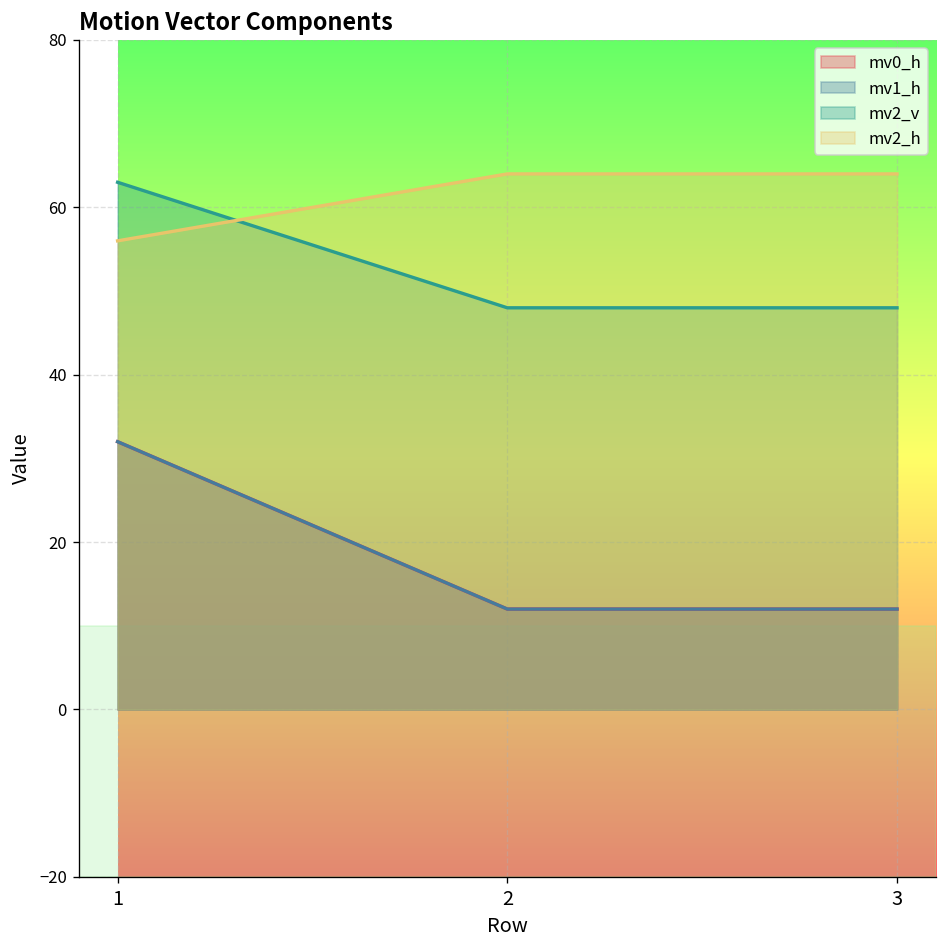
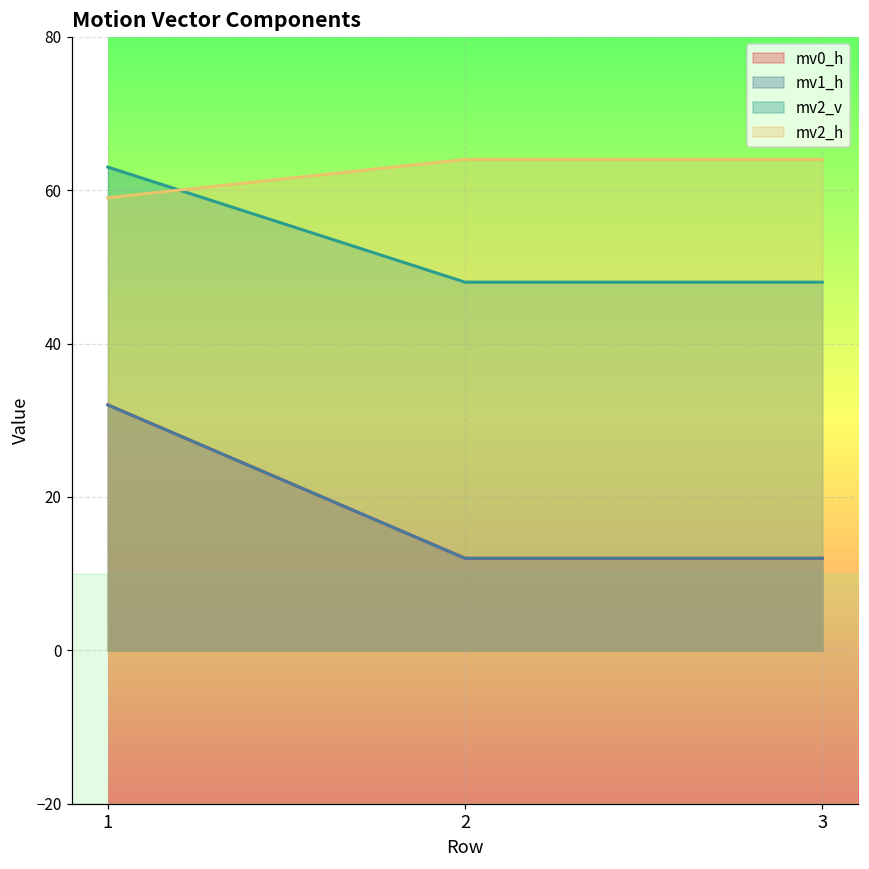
  {
    "mv2_h": {
-     "1": 56,
+     "1": 59,
      "2": 64,
      "3": 64
    }
  }
